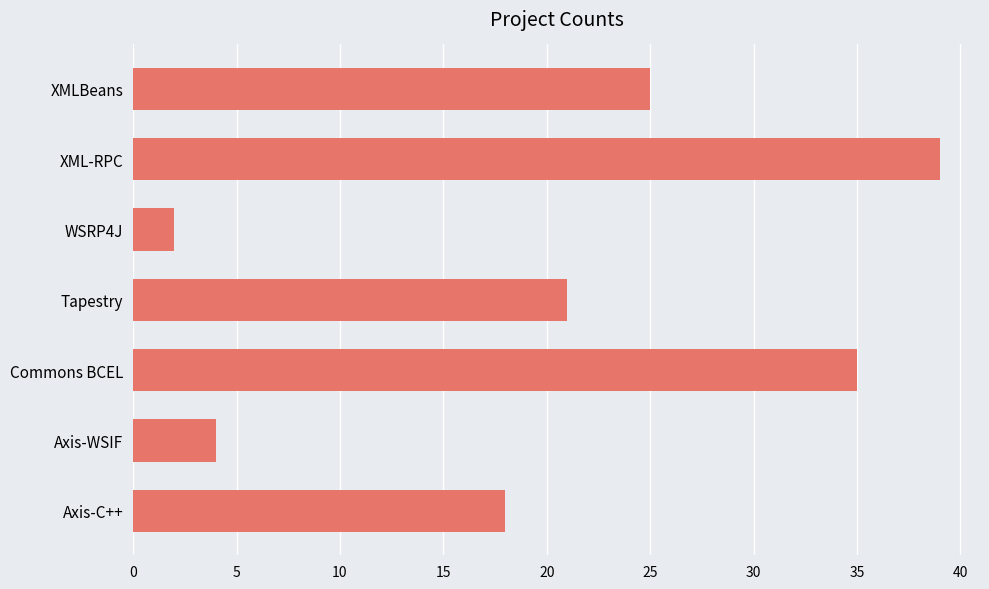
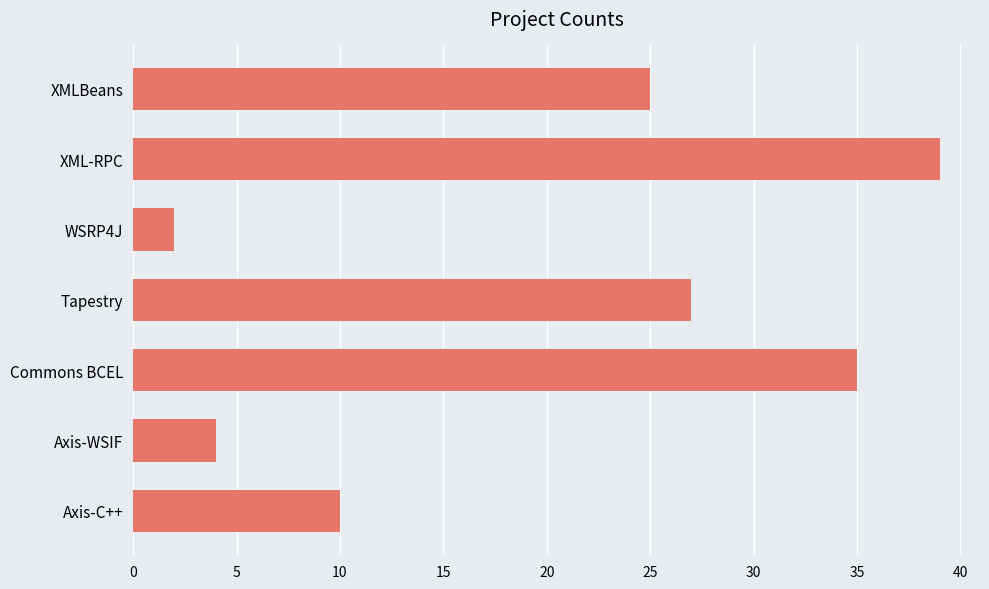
  {
    "XMLBeans": 25,
    "XML-RPC": 39,
    "WSRP4J": 2,
-   "Tapestry": 21,
+   "Tapestry": 27,
    "Commons BCEL": 35,
    "Axis-WSIF": 4,
-   "Axis-C++": 18
+   "Axis-C++": 10
  }
